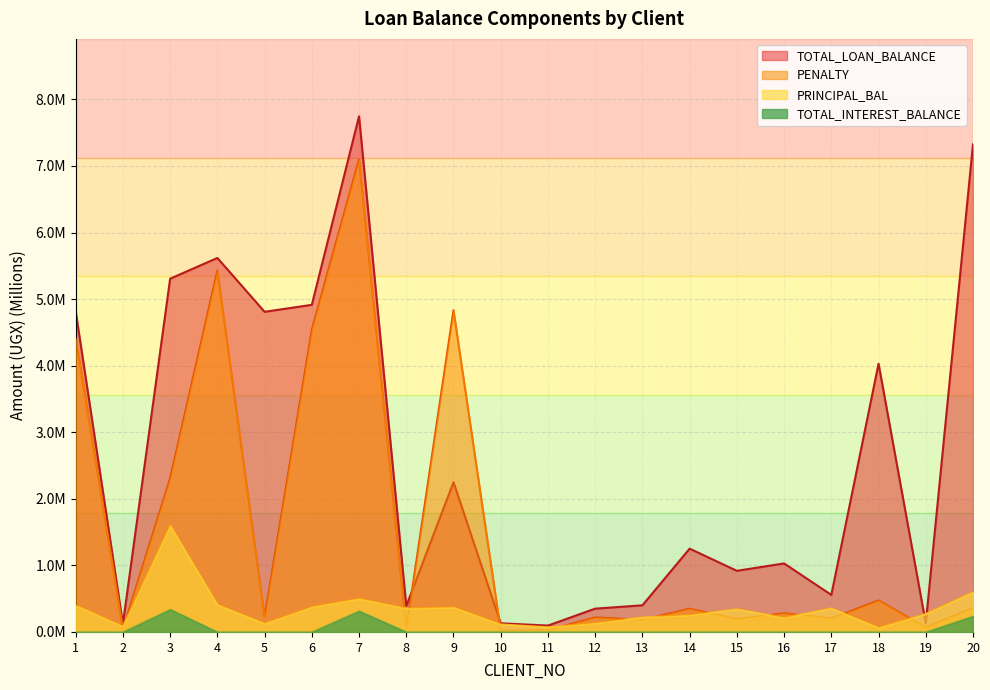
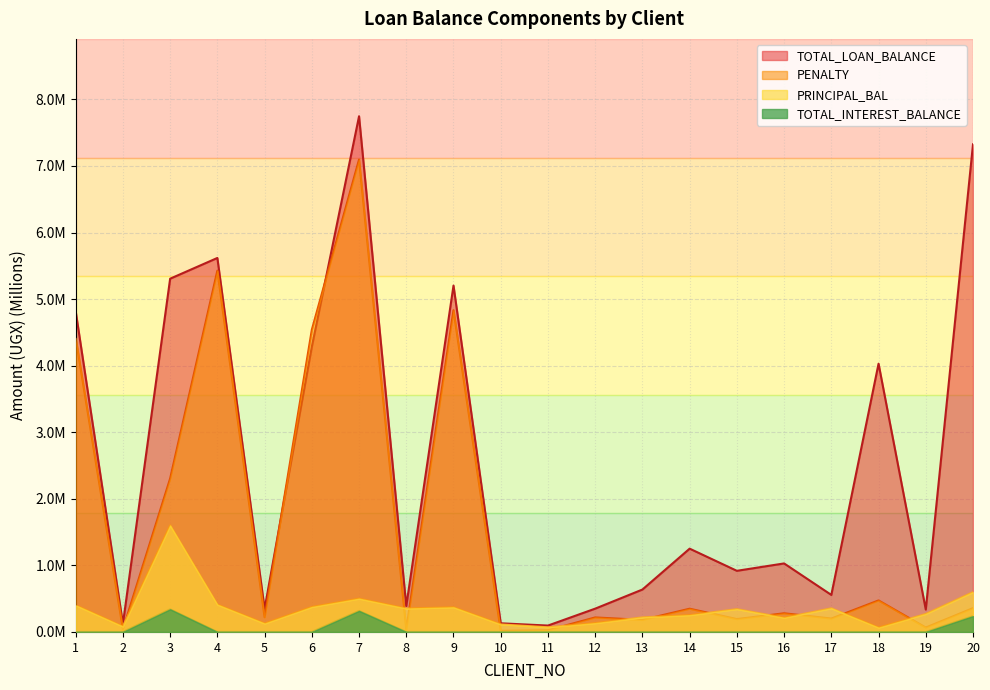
  {
    "TOTAL_LOAN_BALANCE": {
      "1": 4800000,
      "2": 100000,
      "3": 5300000,
      "4": 5600000,
-     "5": 4800000,
-     "6": 4900000,
+     "5": 300000,
+     "6": 4300000,
      "7": 7700000,
-     "9": 2200000,
+     "9": 5200000,
      "12": 400000,
-     "13": 400000,
+     "13": 600000,
      "14": 1300000,
      "15": 900000,
      "16": 1000000,
      "17": 600000,
      "18": 4000000,
-     "19": 100000,
+     "19": 300000,
      "20": 7300000
    },
    "TOTAL_INTEREST_BALANCE": {
      "1": 0,
      "2": 0,
      "3": 300000,
      "4": 0,
      "5": 0,
      "6": 0,
      "7": 300000,
      "9": 0,
      "12": 0,
      "13": 0,
      "14": 0,
      "15": 0,
      "16": 0,
      "17": 0,
      "18": 0,
      "19": 0,
      "20": 200000
    }
  }
